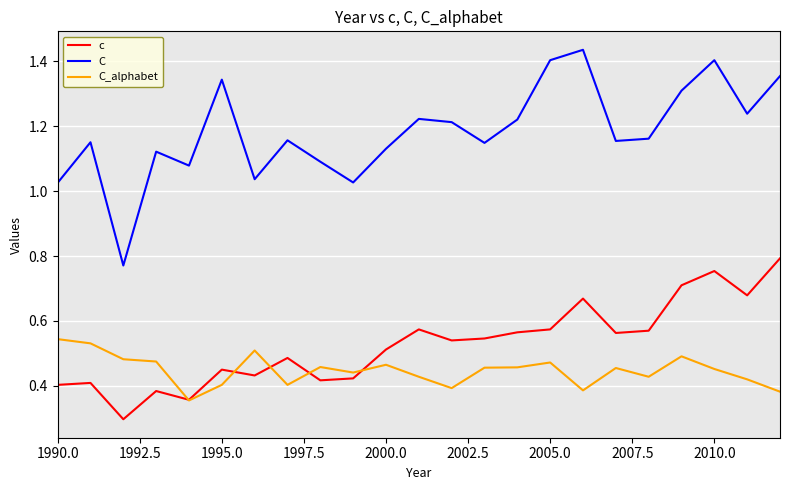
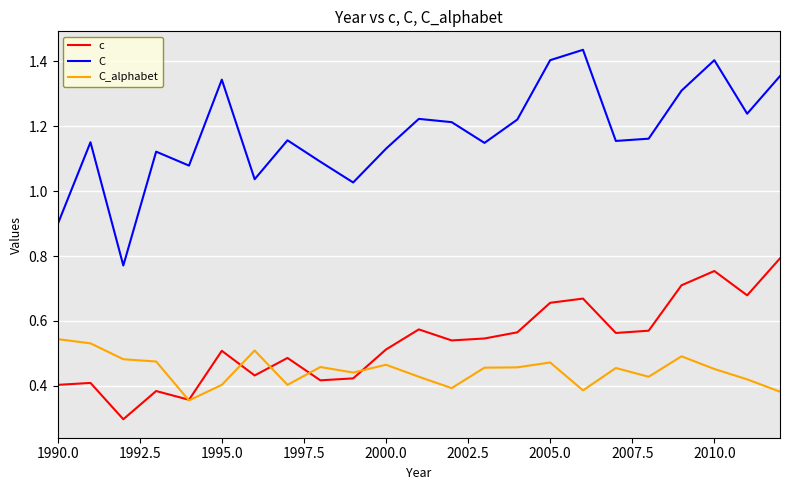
  {
    "c": {
      "1990.0": 0.40,
-     "1995.0": 0.45,
+     "1995.0": 0.51,
      "2000.0": 0.51,
-     "2005.0": 0.57,
+     "2005.0": 0.66,
      "2010.0": 0.75
    },
    "C": {
-     "1990.0": 1.03,
+     "1990.0": 0.90,
      "1995.0": 1.34,
      "2000.0": 1.13,
      "2005.0": 1.40,
      "2010.0": 1.40
    },
    "C_alphabet": {
      "1990.0": 0.54,
      "1995.0": 0.40,
      "2000.0": 0.47,
      "2005.0": 0.47,
      "2010.0": 0.45
    }
  }
